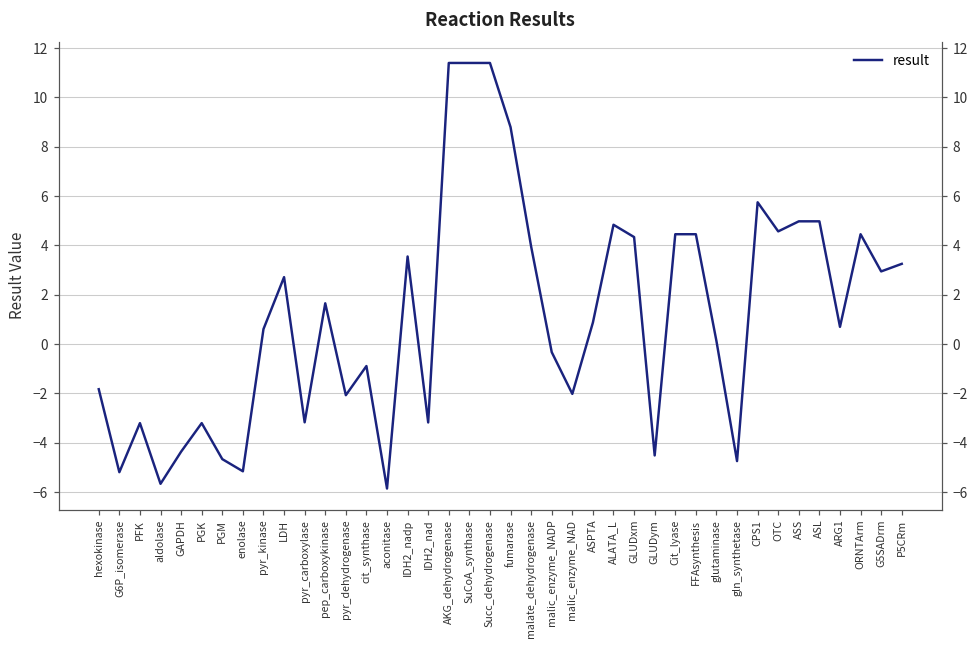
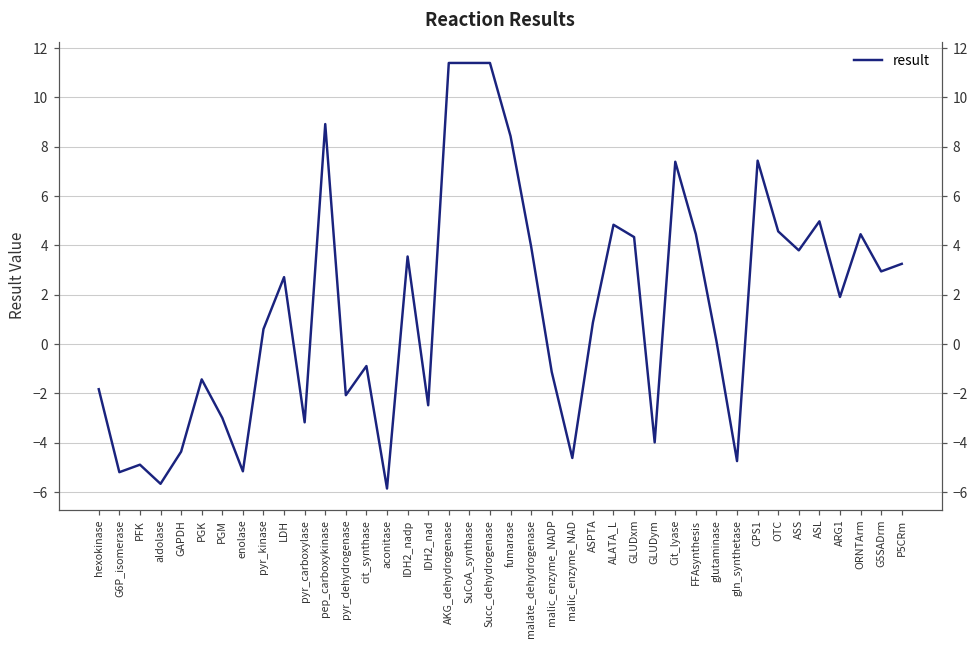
  {
    "hexokinase": -1.8,
    "G6P_isomerase": -5.2,
-   "PFK": -3.2,
+   "PFK": -4.9,
    "aldolase": -5.7,
    "GAPDH": -4.4,
-   "PGK": -3.2,
-   "PGM": -4.7,
+   "PGK": -1.4,
+   "PGM": -3.0,
    "enolase": -5.2,
    "pyr_kinase": 0.6,
    "LDH": 2.7,
    "pyr_carboxylase": -3.2,
-   "pep_carboxykinase": 1.7,
+   "pep_carboxykinase": 8.9,
    "pyr_dehydrogenase": -2.1,
    "cit_synthase": -0.9,
    "aconitase": -5.9,
    "IDH2_nadp": 3.6,
-   "IDH2_nad": -3.2,
+   "IDH2_nad": -2.5,
    "AKG_dehydrogenase": 11.4,
    "SuCoA_synthase": 11.4,
    "Succ_dehydrogenase": 11.4,
-   "fumarase": 8.8,
+   "fumarase": 8.4,
    "malate_dehydrogenase": 4.0,
-   "malic_enzyme_NADP": -0.3,
-   "malic_enzyme_NAD": -2.0,
+   "malic_enzyme_NADP": -1.1,
+   "malic_enzyme_NAD": -4.6,
    "ASPTA": 0.9,
    "ALATA_L": 4.8,
    "GLUDxm": 4.3,
-   "GLUDym": -4.5,
-   "Cit_lyase": 4.5,
+   "GLUDym": -4.0,
+   "Cit_lyase": 7.4,
    "FFAsynthesis": 4.5,
    "glutaminase": 0.1,
    "gln_synthetase": -4.7,
-   "CPS1": 5.7,
+   "CPS1": 7.4,
    "OTC": 4.6,
-   "ASS": 5.0,
+   "ASS": 3.8,
    "ASL": 5.0,
-   "ARG1": 0.7,
+   "ARG1": 1.9,
    "ORNTArm": 4.5,
    "G5SADrm": 2.9,
    "P5CRm": 3.3
  }
